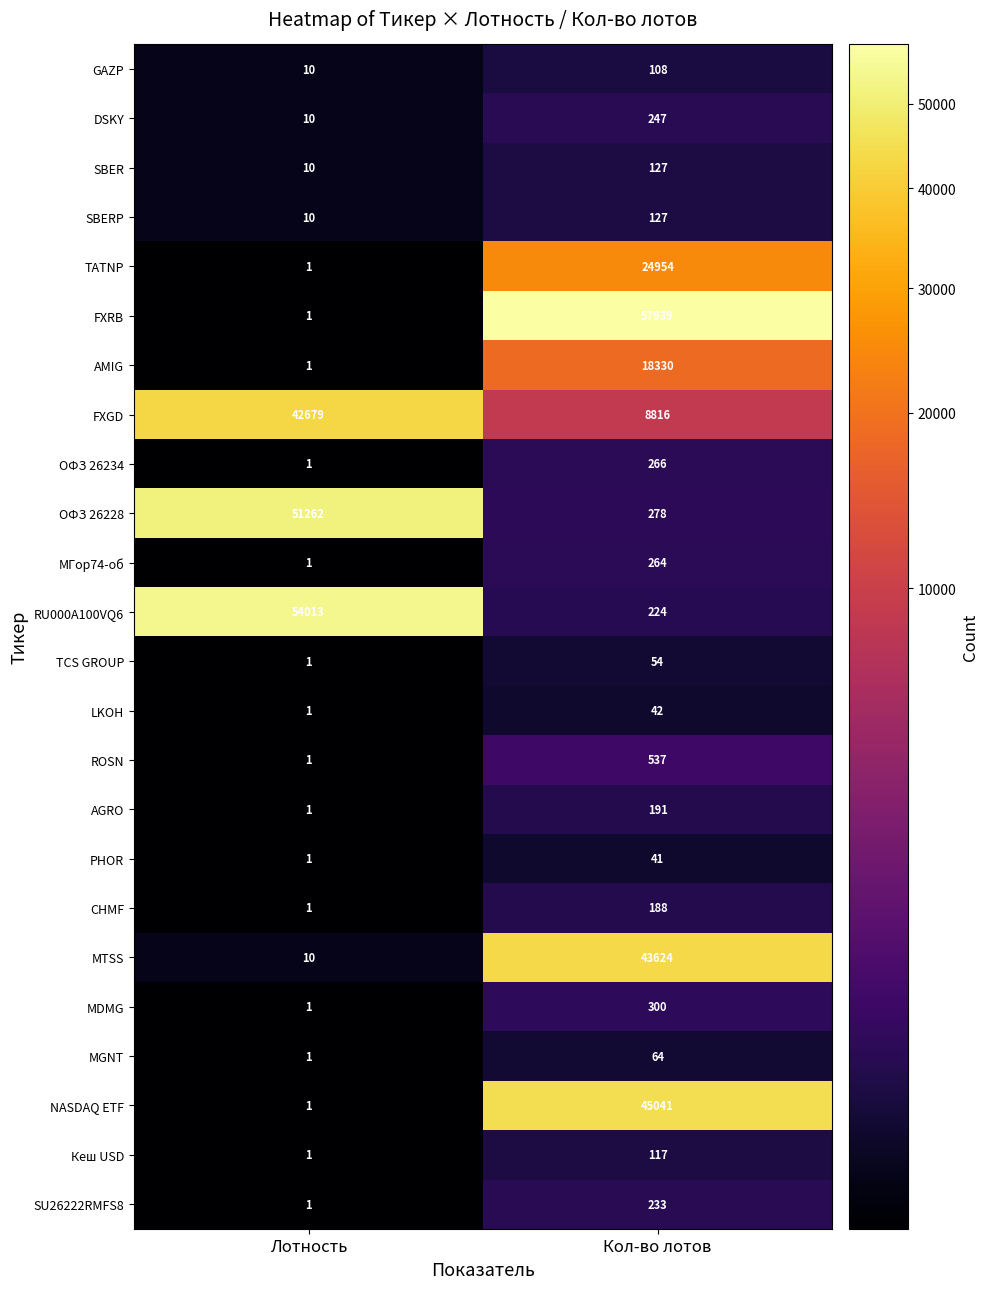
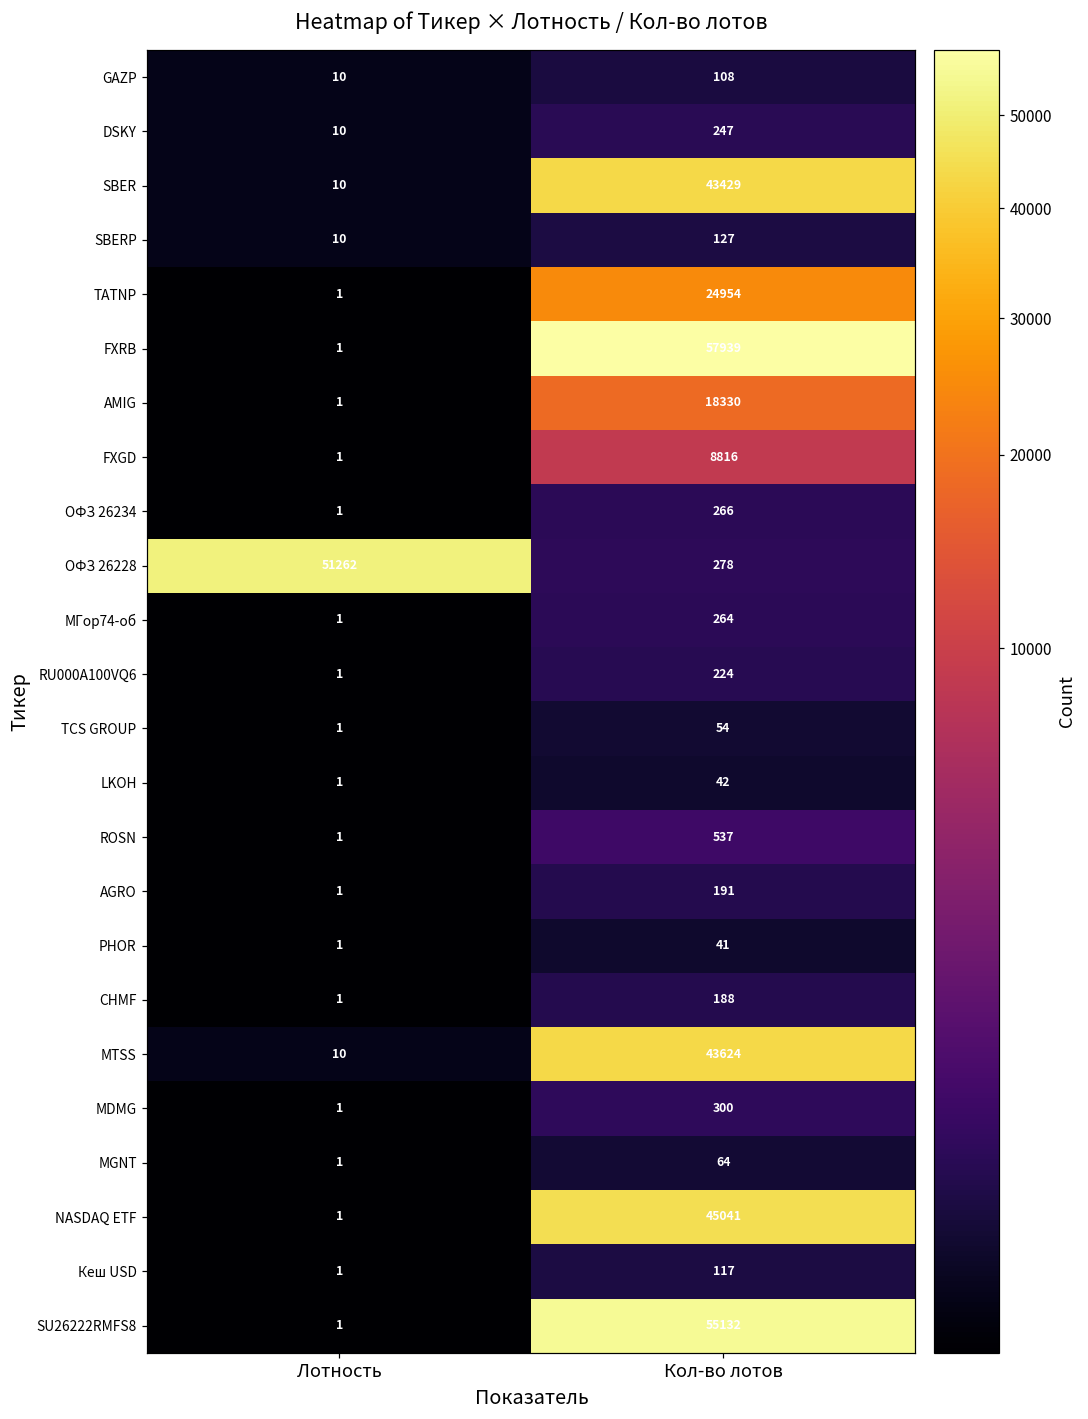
  {
    "GAZP": {
      "Лотность": 10,
      "Кол-во лотов": 108
    },
    "DSKY": {
      "Лотность": 10,
      "Кол-во лотов": 247
    },
    "SBER": {
      "Лотность": 10,
-     "Кол-во лотов": 127
+     "Кол-во лотов": 43429
    },
    "SBERP": {
      "Лотность": 10,
      "Кол-во лотов": 127
    },
    "TATNP": {
      "Лотность": 1,
      "Кол-во лотов": 24954
    },
    "FXRB": {
      "Лотность": 1,
      "Кол-во лотов": 57939
    },
    "AMIG": {
      "Лотность": 1,
      "Кол-во лотов": 18330
    },
    "FXGD": {
-     "Лотность": 42679,
+     "Лотность": 1,
      "Кол-во лотов": 8816
    },
    "ОФЗ 26234": {
      "Лотность": 1,
      "Кол-во лотов": 266
    },
    "ОФЗ 26228": {
      "Лотность": 51262,
      "Кол-во лотов": 278
    },
    "МГор74-об": {
      "Лотность": 1,
      "Кол-во лотов": 264
    },
    "RU000A100VQ6": {
-     "Лотность": 54013,
+     "Лотность": 1,
      "Кол-во лотов": 224
    },
    "TCS GROUP": {
      "Лотность": 1,
      "Кол-во лотов": 54
    },
    "LKOH": {
      "Лотность": 1,
      "Кол-во лотов": 42
    },
    "ROSN": {
      "Лотность": 1,
      "Кол-во лотов": 537
    },
    "AGRO": {
      "Лотность": 1,
      "Кол-во лотов": 191
    },
    "PHOR": {
      "Лотность": 1,
      "Кол-во лотов": 41
    },
    "CHMF": {
      "Лотность": 1,
      "Кол-во лотов": 188
    },
    "MTSS": {
      "Лотность": 10,
      "Кол-во лотов": 43624
    },
    "MDMG": {
      "Лотность": 1,
      "Кол-во лотов": 300
    },
    "MGNT": {
      "Лотность": 1,
      "Кол-во лотов": 64
    },
    "NASDAQ ETF": {
      "Лотность": 1,
      "Кол-во лотов": 45041
    },
    "Кеш USD": {
      "Лотность": 1,
      "Кол-во лотов": 117
    },
    "SU26222RMFS8": {
      "Лотность": 1,
-     "Кол-во лотов": 233
+     "Кол-во лотов": 55132
    }
  }
